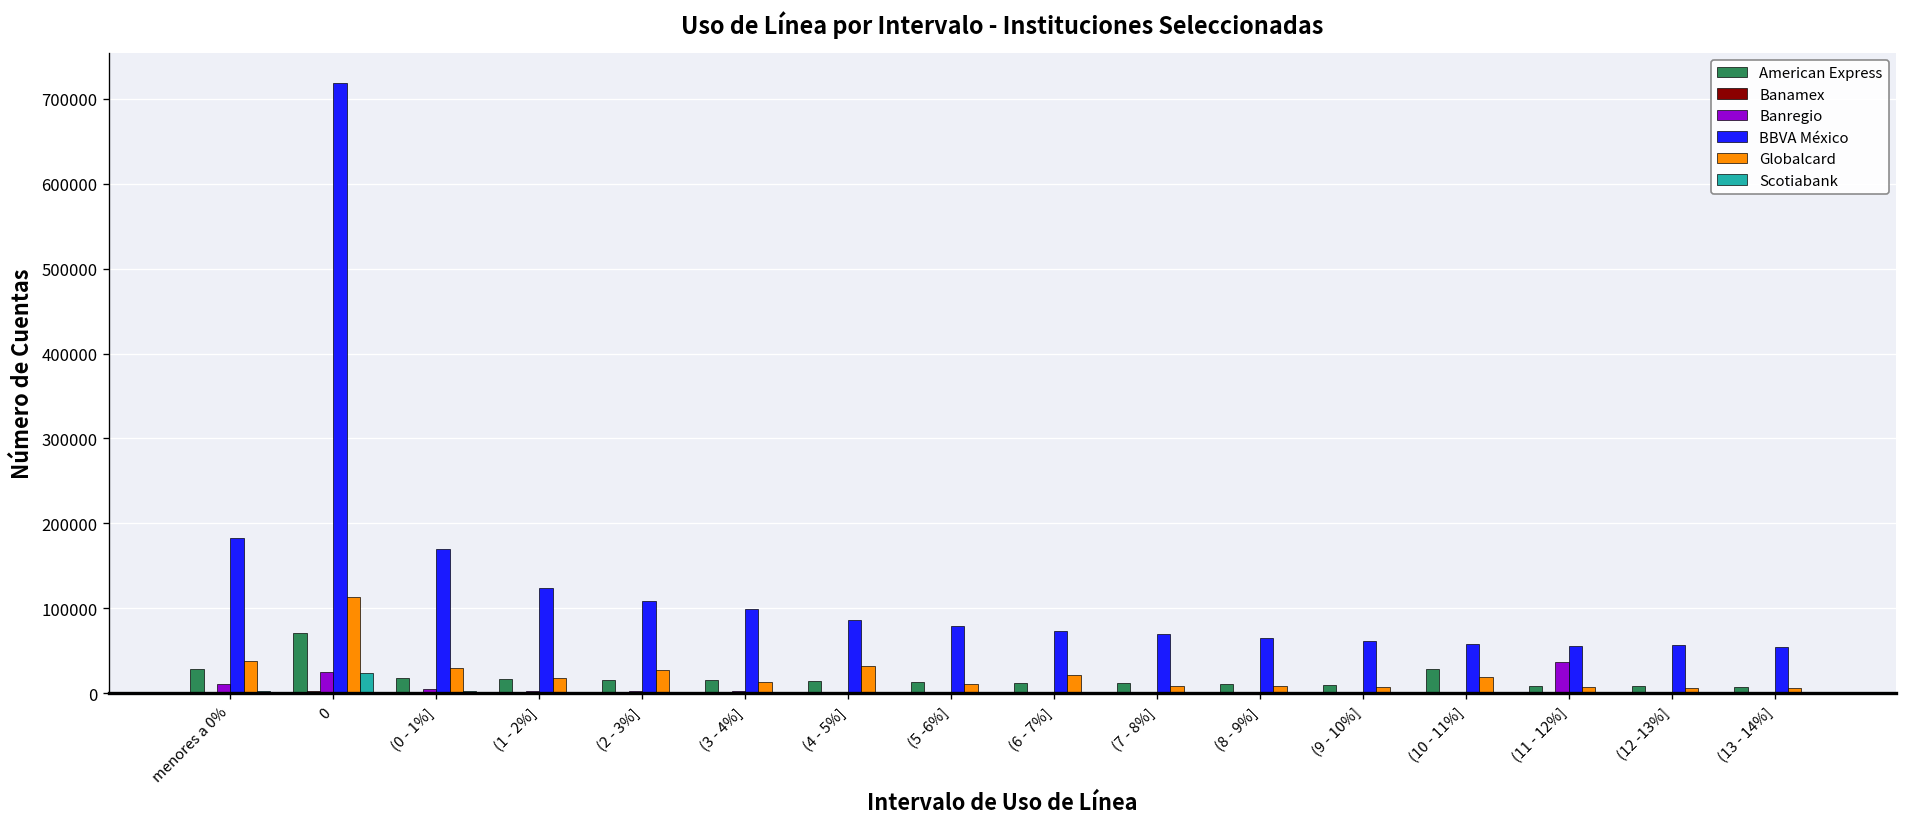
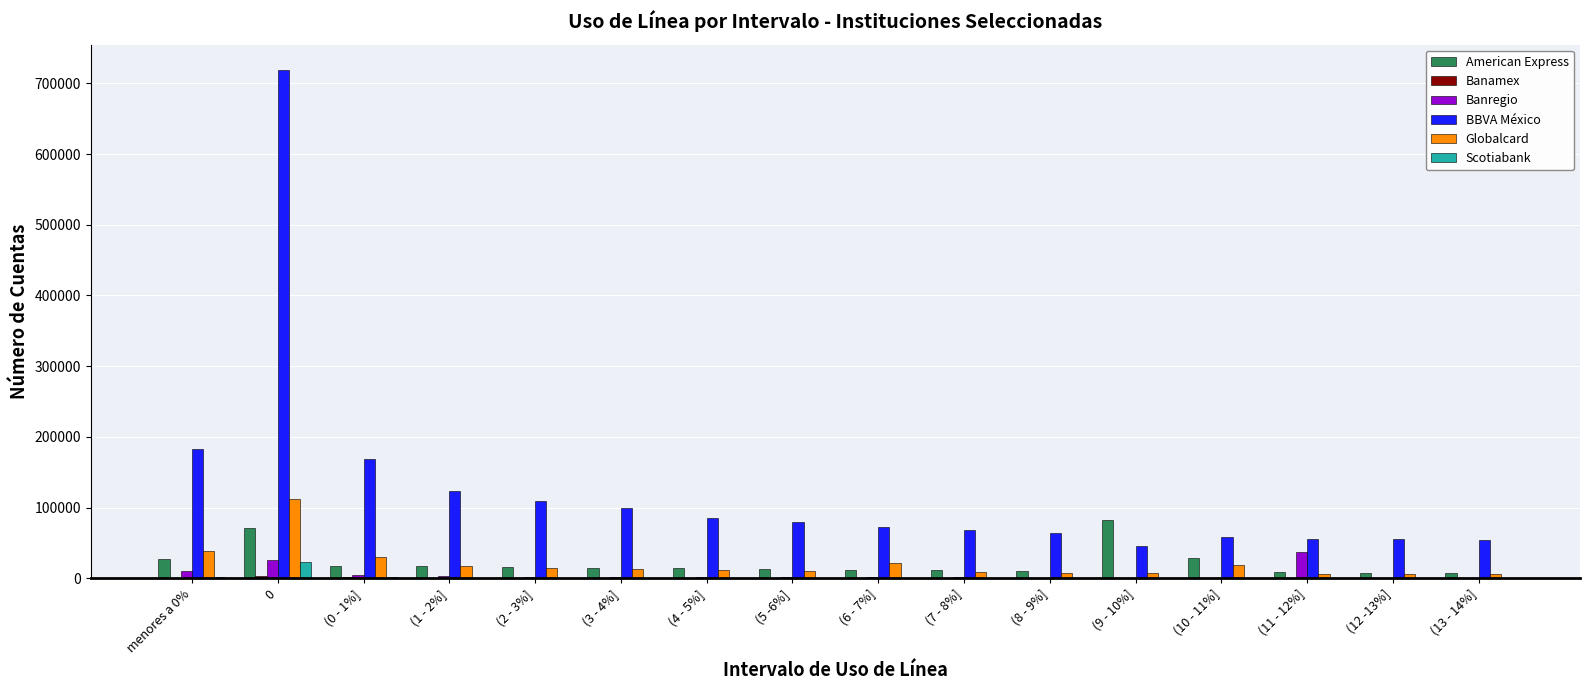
  {
    "American Express": {
      "menores a 0%": 30000,
      "0": 70000,
      "(0 - 1%]": 20000,
      "(1 - 2%]": 20000,
      "(2 - 3%]": 20000,
      "(3 - 4%]": 20000,
      "(4 - 5%]": 10000,
      "(5 -6%]": 10000,
      "(6 - 7%]": 10000,
      "(7 - 8%]": 10000,
      "(8 - 9%]": 10000,
-     "(9 - 10%]": 10000,
+     "(9 - 10%]": 80000,
      "(10 - 11%]": 30000,
      "(11 - 12%]": 10000,
      "(12 -13%]": 10000,
      "(13 - 14%]": 10000
    },
    "Banregio": {
      "menores a 0%": 10000,
      "0": 30000,
      "(0 - 1%]": 0,
      "(11 - 12%]": 40000
    },
    "BBVA México": {
      "menores a 0%": 180000,
      "0": 720000,
      "(0 - 1%]": 170000,
      "(1 - 2%]": 120000,
      "(2 - 3%]": 110000,
      "(3 - 4%]": 100000,
      "(4 - 5%]": 90000,
      "(5 -6%]": 80000,
      "(6 - 7%]": 70000,
      "(7 - 8%]": 70000,
      "(8 - 9%]": 60000,
-     "(9 - 10%]": 60000,
+     "(9 - 10%]": 50000,
      "(10 - 11%]": 60000,
      "(11 - 12%]": 60000,
      "(12 -13%]": 60000,
      "(13 - 14%]": 50000
    },
    "Globalcard": {
      "menores a 0%": 40000,
      "0": 110000,
      "(0 - 1%]": 30000,
      "(1 - 2%]": 20000,
-     "(2 - 3%]": 30000,
+     "(2 - 3%]": 10000,
      "(3 - 4%]": 10000,
-     "(4 - 5%]": 30000,
+     "(4 - 5%]": 10000,
      "(5 -6%]": 10000,
      "(6 - 7%]": 20000,
      "(7 - 8%]": 10000,
      "(8 - 9%]": 10000,
      "(9 - 10%]": 10000,
      "(10 - 11%]": 20000,
      "(11 - 12%]": 10000,
      "(12 -13%]": 10000,
      "(13 - 14%]": 10000
    },
    "Scotiabank": {
      "0": 20000
    }
  }
